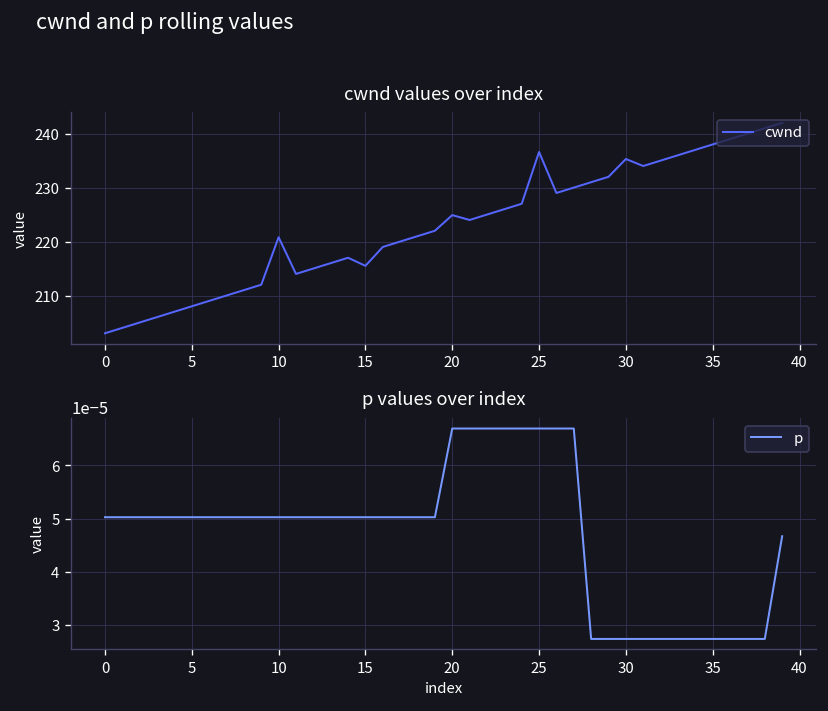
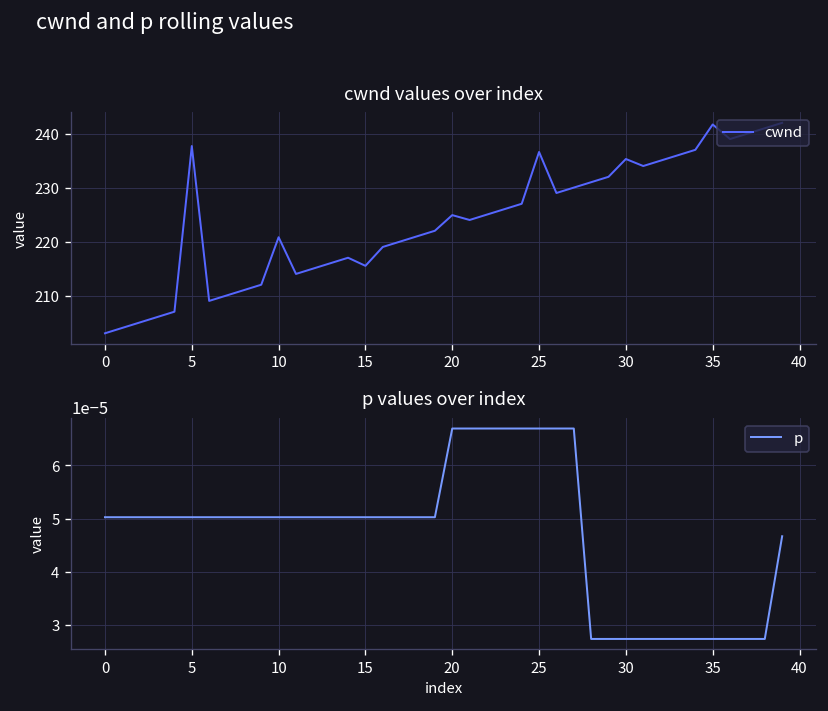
  {
    "cwnd values over index": {
      "0": 203,
-     "5": 208,
+     "5": 238,
      "10": 221,
      "15": 216,
      "20": 225,
      "25": 237,
      "30": 235,
-     "35": 238
+     "35": 242
    },
    "p values over index": {
      "0": 0.000050,
      "5": 0.000050,
      "10": 0.000050,
      "15": 0.000050,
      "20": 0.000067,
      "25": 0.000067,
      "30": 0.000027,
      "35": 0.000027
    }
  }
